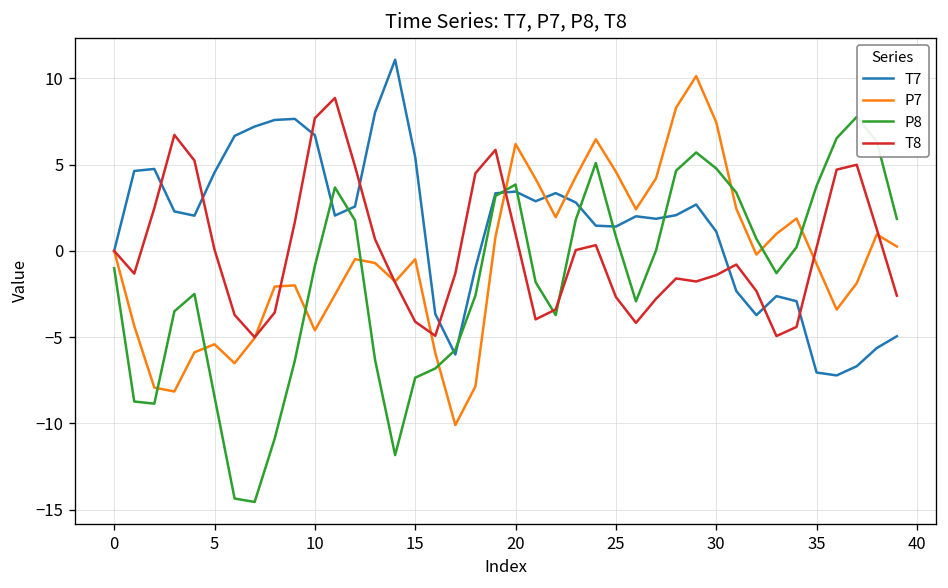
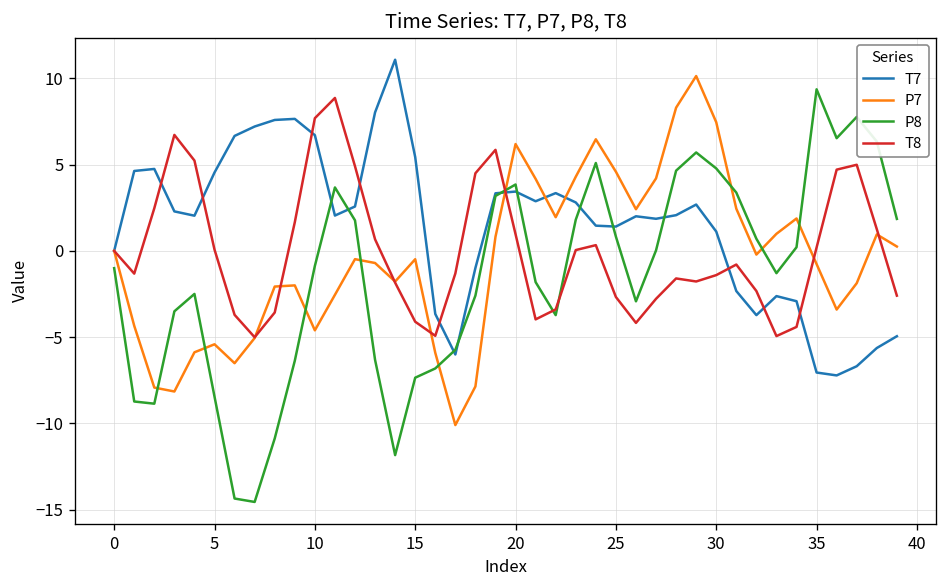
  {
    "T7": {
      "5": 4.5,
      "10": 6.7,
      "15": 5.4,
      "20": 3.4,
      "25": 1.4,
      "30": 1.1,
      "35": -7.0
    },
    "P7": {
      "5": -5.4,
      "10": -4.6,
      "15": -0.5,
      "20": 6.2,
      "25": 4.6,
      "30": 7.5,
      "35": -0.8
    },
    "P8": {
      "0": -1.0,
      "5": -8.4,
      "10": -0.9,
      "15": -7.3,
      "20": 3.8,
      "25": 0.8,
      "30": 4.8,
-     "35": 3.8
+     "35": 9.4
    },
    "T8": {
      "5": 0.1,
      "10": 7.7,
      "15": -4.1,
      "20": 1.0,
      "25": -2.7,
      "30": -1.4,
      "35": 0.2
    }
  }
